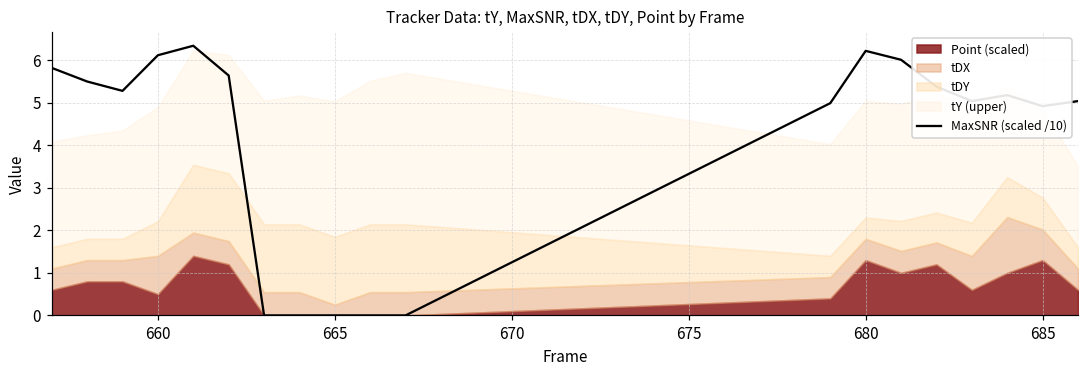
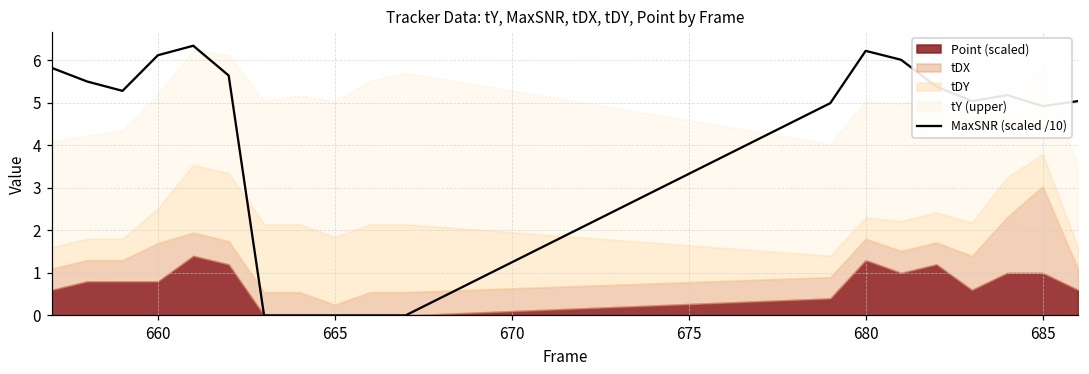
  {
    "Point (scaled)": {
-     "660": 0.5,
+     "660": 0.8,
      "680": 1.3,
-     "685": 1.3
+     "685": 1.0
    },
    "MaxSNR (scaled /10)": {
      "660": 6.1,
      "680": 6.2
    },
    "tDX": {
      "660": 0.9,
      "665": 0.3,
      "680": 0.5,
-     "685": 0.7
+     "685": 2.0
    }
  }
